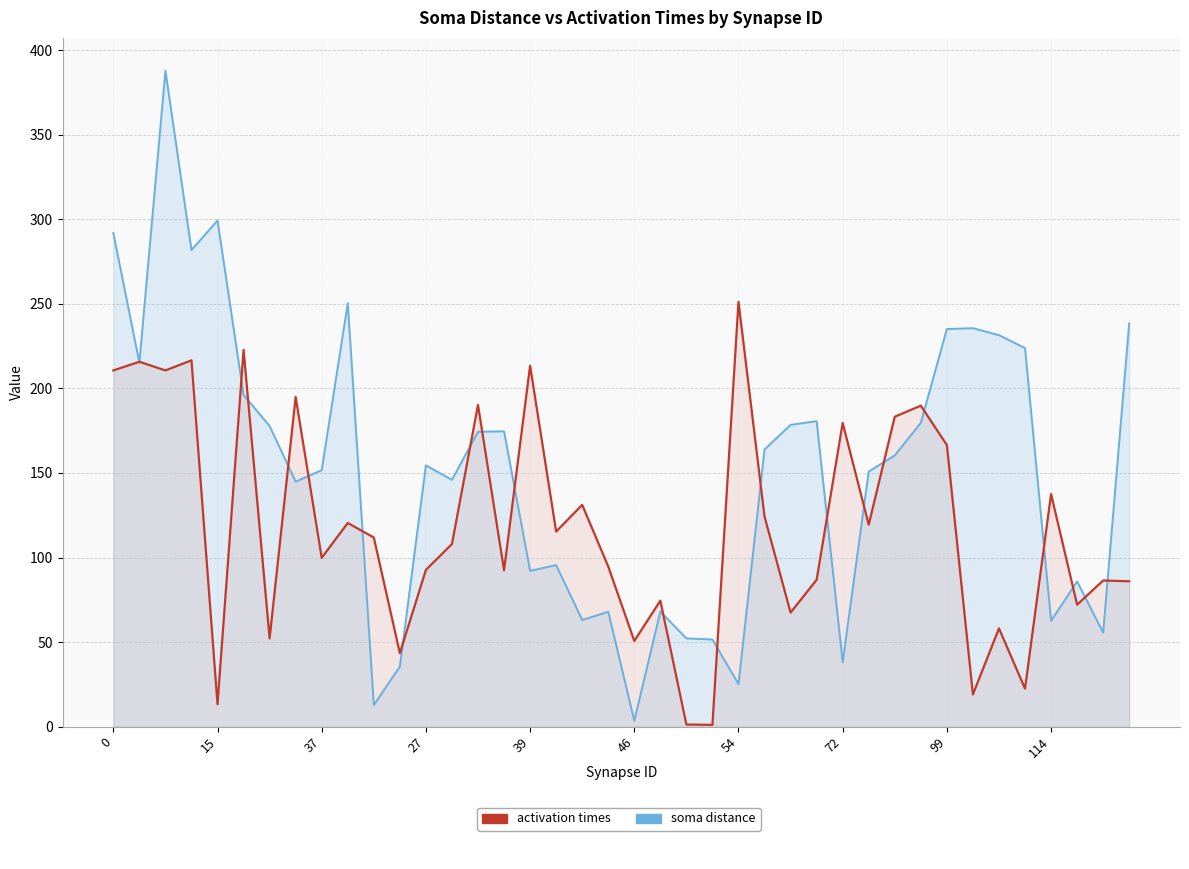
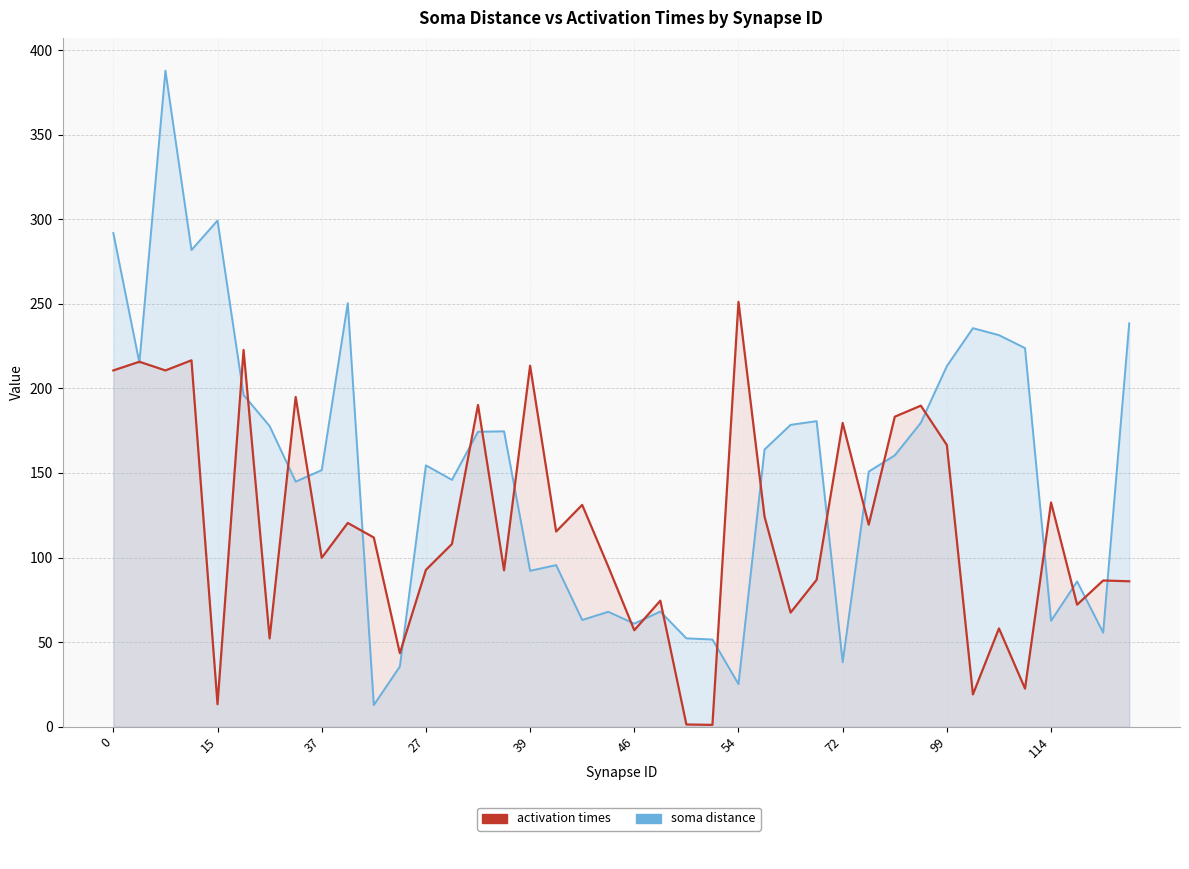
  {
    "soma distance": {
      "0": 292,
-     "46": 3,
+     "46": 61,
      "54": 25,
      "72": 38,
-     "99": 235,
+     "99": 213,
      "114": 63
    },
    "activation times": {
      "0": 211,
-     "46": 51,
+     "46": 57,
      "54": 251,
      "72": 180,
      "99": 167,
-     "114": 138
+     "114": 133
    }
  }
